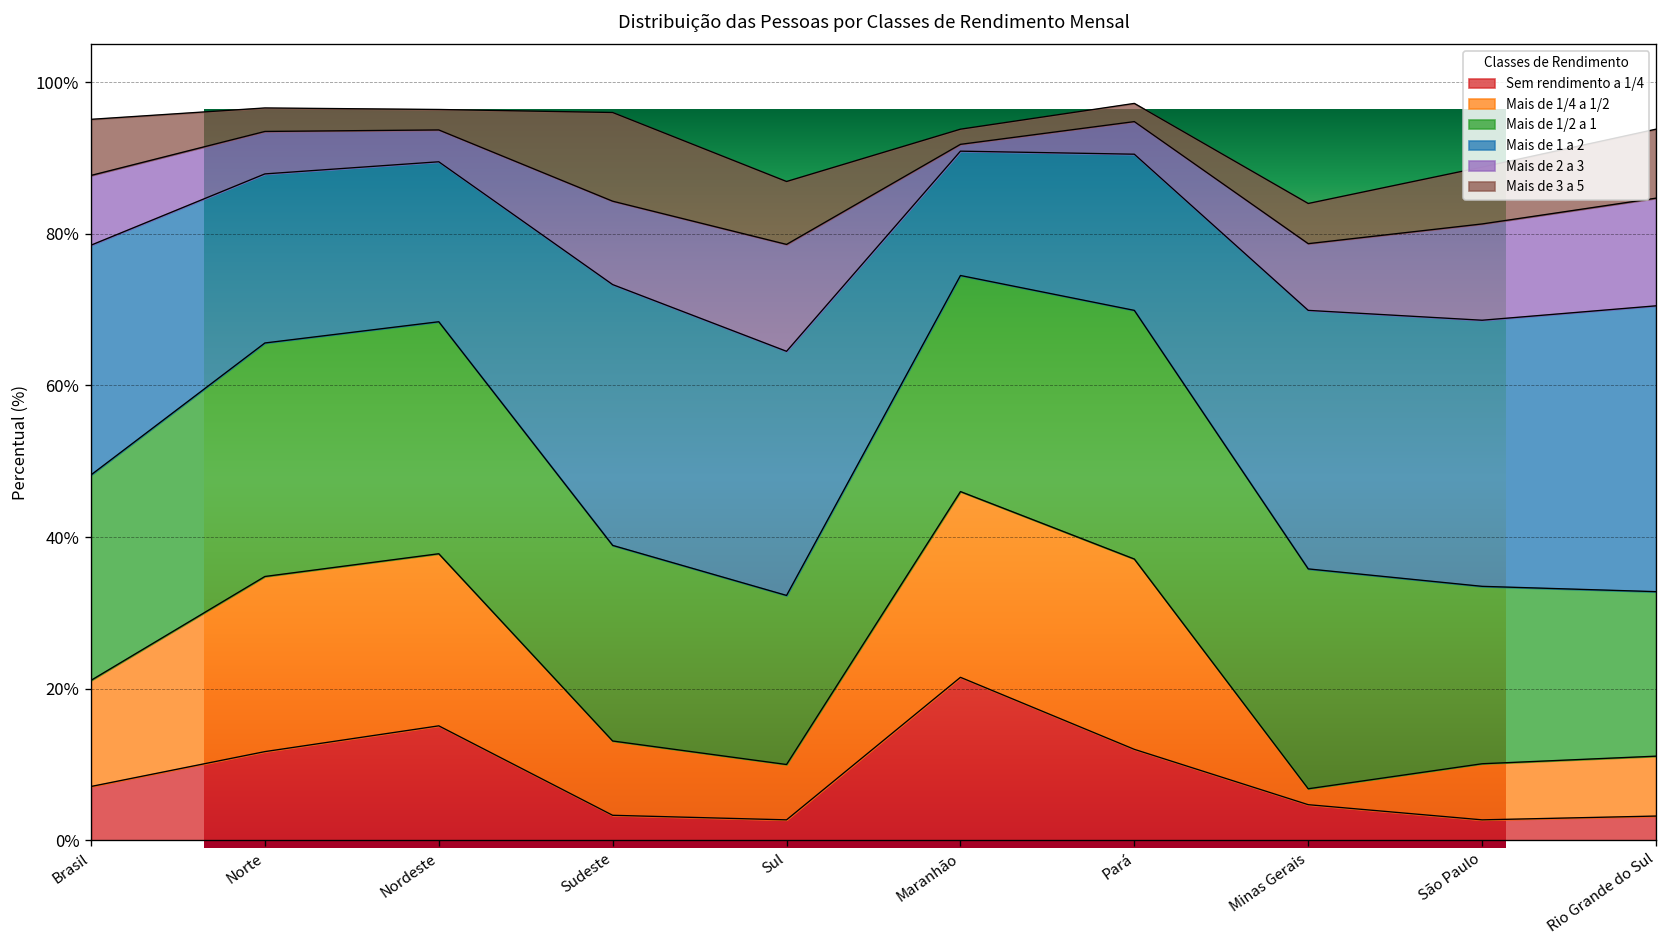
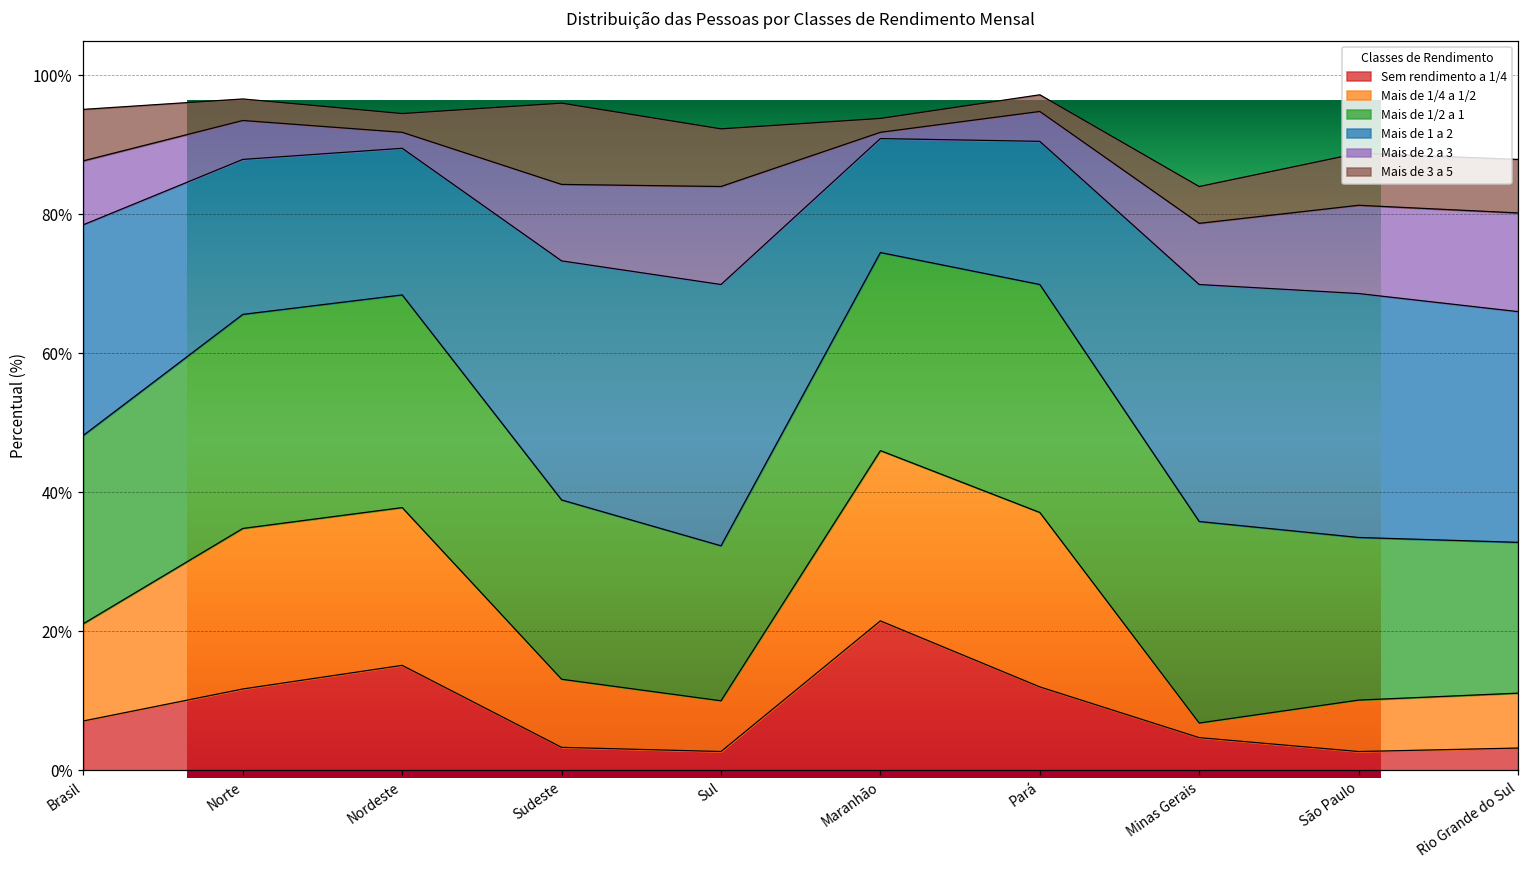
  {
    "Distribuição das Pessoas por Classes de Rendimento Mensal": {
      "Sem rendimento a 1/4": {
        "Brasil": "7%",
        "Norte": "12%",
        "Nordeste": "15%",
        "Sudeste": "3%",
        "Sul": "3%",
        "Maranhão": "22%",
        "Pará": "12%",
        "Minas Gerais": "5%",
        "São Paulo": "3%",
        "Rio Grande do Sul": "3%"
      },
      "Mais de 1/4 a 1/2": {
        "Brasil": "14%",
        "Norte": "23%",
        "Nordeste": "23%",
        "Sudeste": "10%",
        "Sul": "7%",
        "Maranhão": "25%",
        "Pará": "25%",
        "Minas Gerais": "2%",
        "São Paulo": "7%",
        "Rio Grande do Sul": "8%"
      },
      "Mais de 1/2 a 1": {
        "Brasil": "27%",
        "Norte": "31%",
        "Nordeste": "31%",
        "Sudeste": "26%",
        "Sul": "22%",
        "Maranhão": "29%",
        "Pará": "33%",
        "Minas Gerais": "29%",
        "São Paulo": "23%",
        "Rio Grande do Sul": "22%"
      },
      "Mais de 1 a 2": {
        "Brasil": "30%",
        "Norte": "22%",
        "Nordeste": "21%",
        "Sudeste": "34%",
-       "Sul": "32%",
+       "Sul": "38%",
        "Maranhão": "16%",
        "Pará": "21%",
        "Minas Gerais": "34%",
        "São Paulo": "35%",
-       "Rio Grande do Sul": "38%"
+       "Rio Grande do Sul": "33%"
      },
      "Mais de 2 a 3": {
        "Brasil": "9%",
        "Norte": "6%",
-       "Nordeste": "4%",
+       "Nordeste": "2%",
        "Sudeste": "11%",
        "Sul": "14%",
        "Maranhão": "1%",
        "Pará": "4%",
        "Minas Gerais": "9%",
        "São Paulo": "13%",
        "Rio Grande do Sul": "14%"
      },
      "Mais de 3 a 5": {
        "Brasil": "7%",
        "Norte": "3%",
        "Nordeste": "3%",
        "Sudeste": "12%",
        "Sul": "8%",
        "Maranhão": "2%",
        "Pará": "2%",
        "Minas Gerais": "5%",
-       "Rio Grande do Sul": "9%"
+       "Rio Grande do Sul": "8%"
      }
    }
  }
